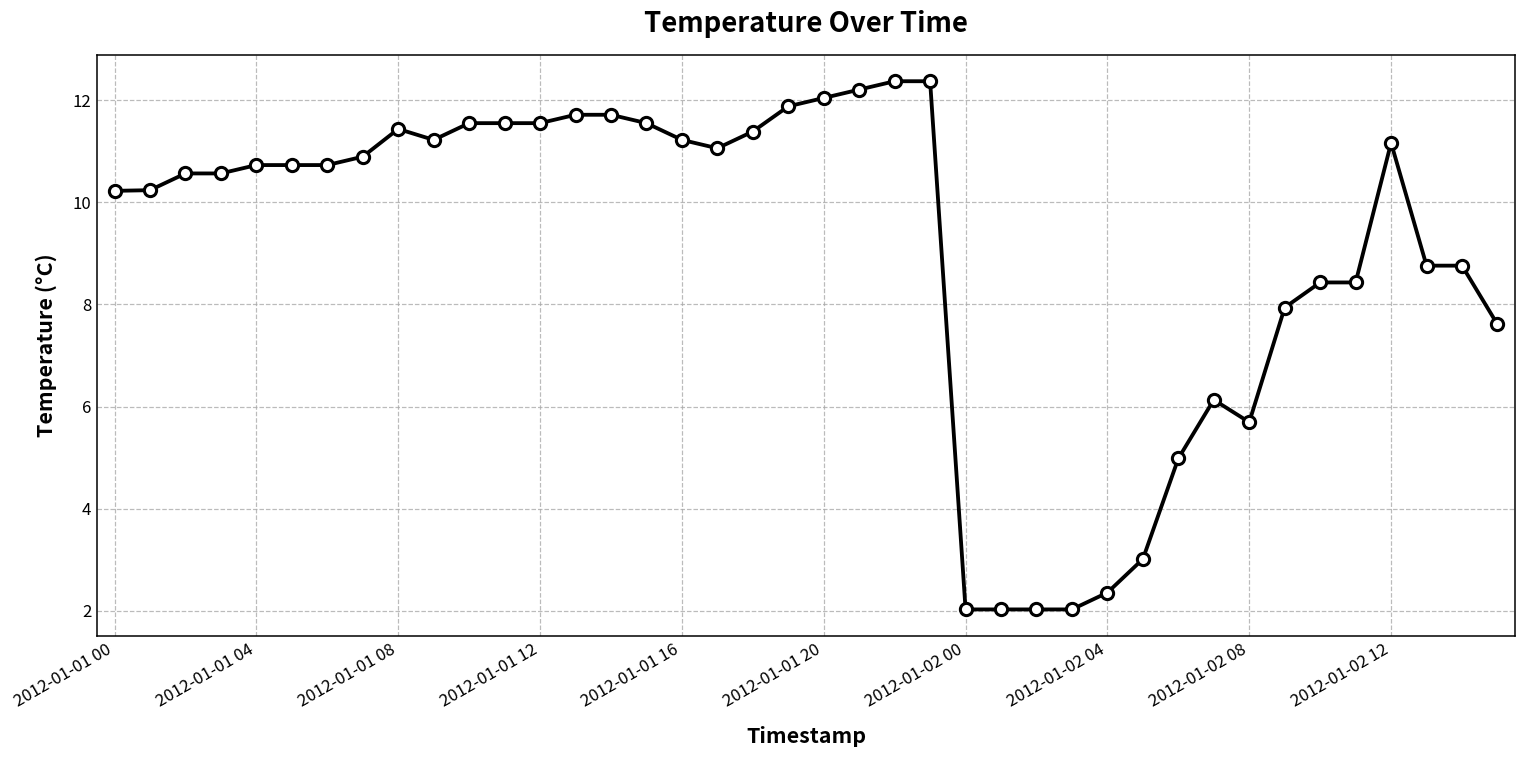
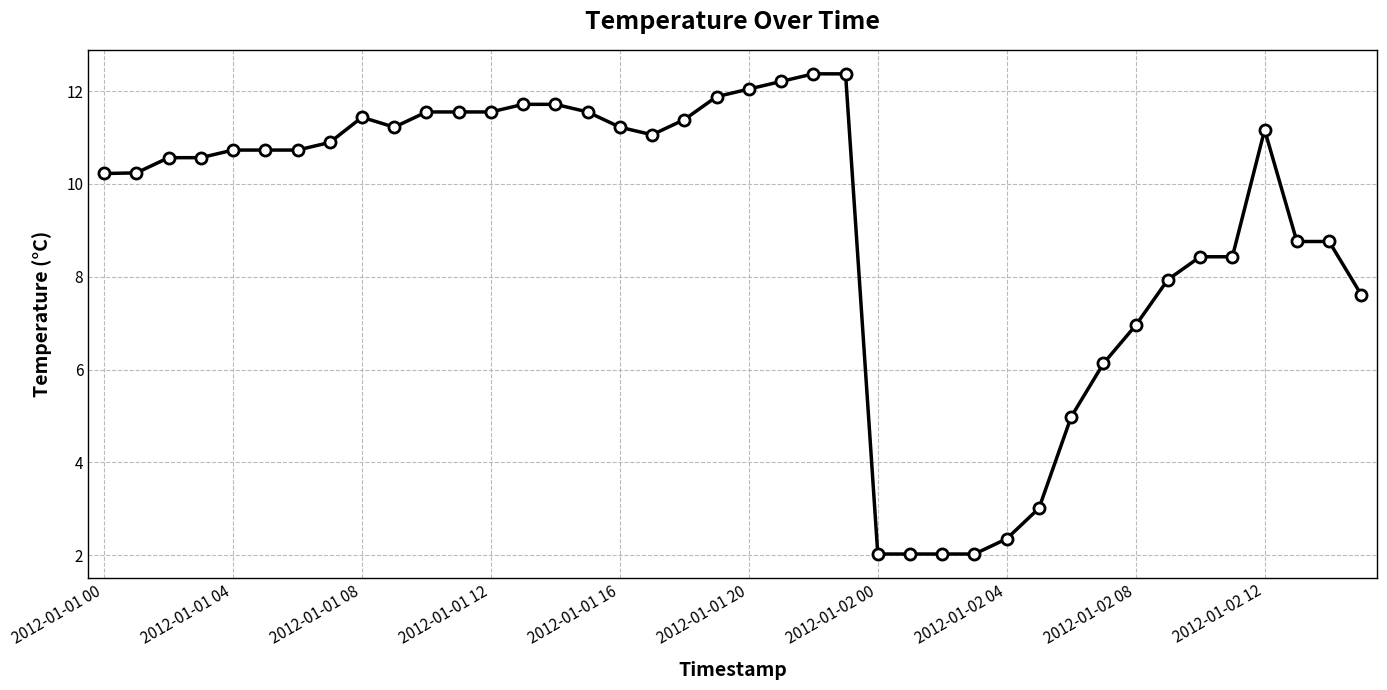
  {
    "2012-01-01 00": 10.2,
    "2012-01-01 04": 10.7,
    "2012-01-01 08": 11.4,
    "2012-01-01 12": 11.6,
    "2012-01-01 16": 11.2,
    "2012-01-01 20": 12.0,
    "2012-01-02 00": 2.0,
    "2012-01-02 04": 2.4,
-   "2012-01-02 08": 5.7,
+   "2012-01-02 08": 7.0,
    "2012-01-02 12": 11.2
  }
